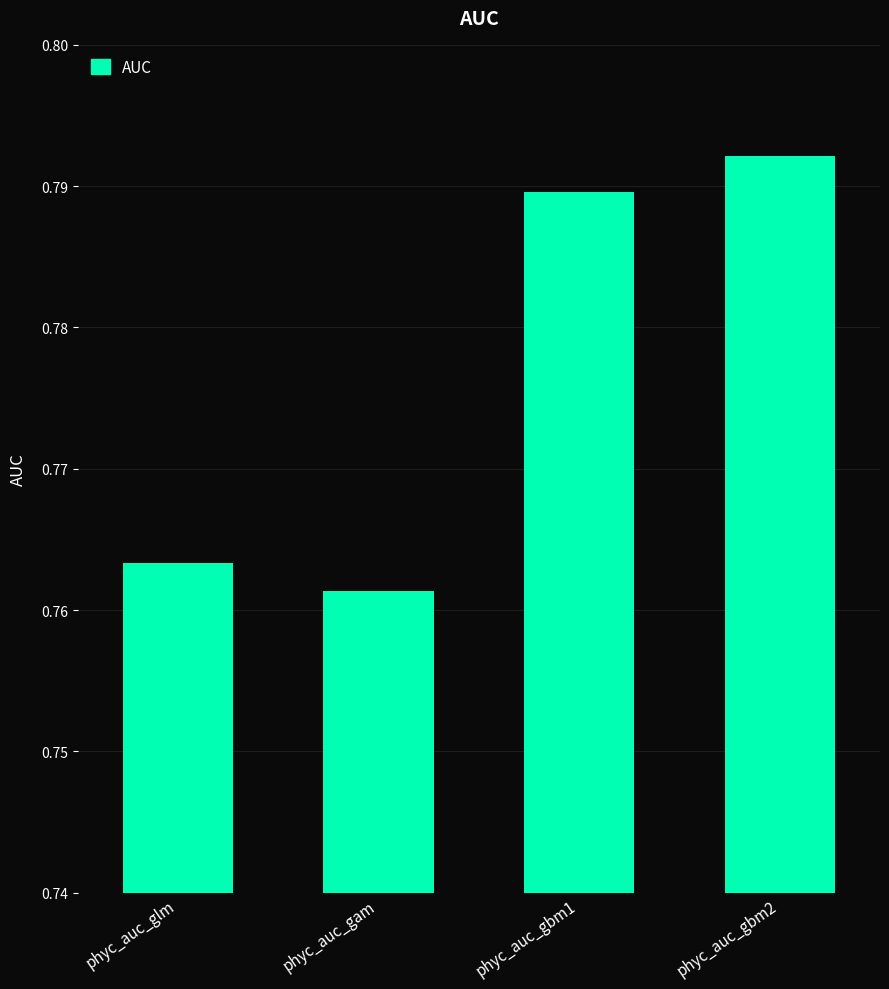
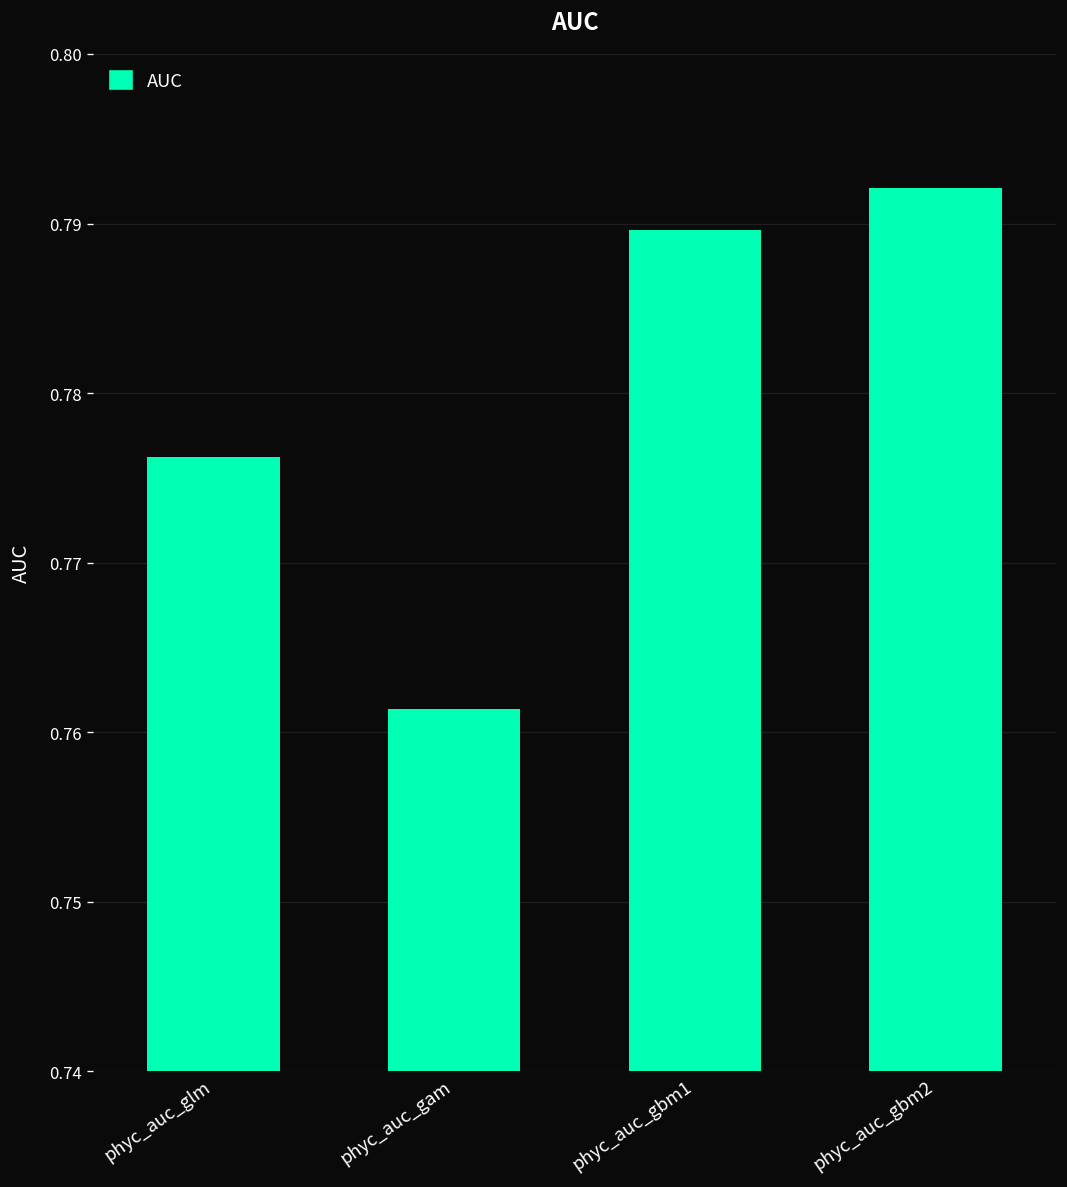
  {
-   "phyc_auc_glm": 0.7633,
+   "phyc_auc_glm": 0.7762,
    "phyc_auc_gam": 0.7614,
    "phyc_auc_gbm1": 0.7896,
    "phyc_auc_gbm2": 0.7921
  }
